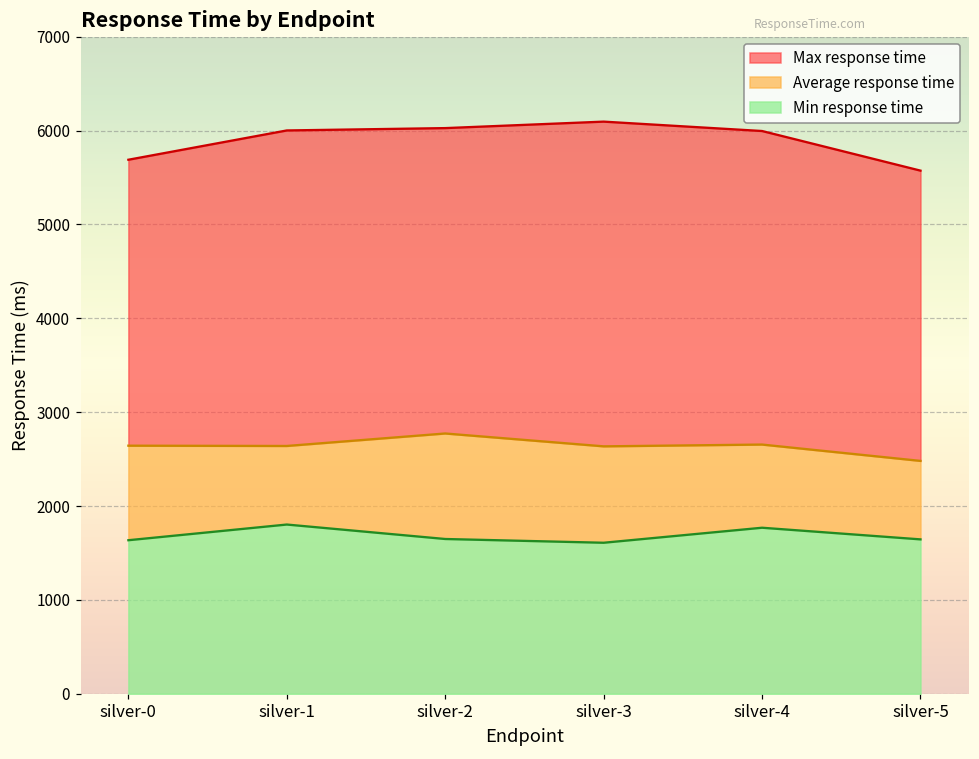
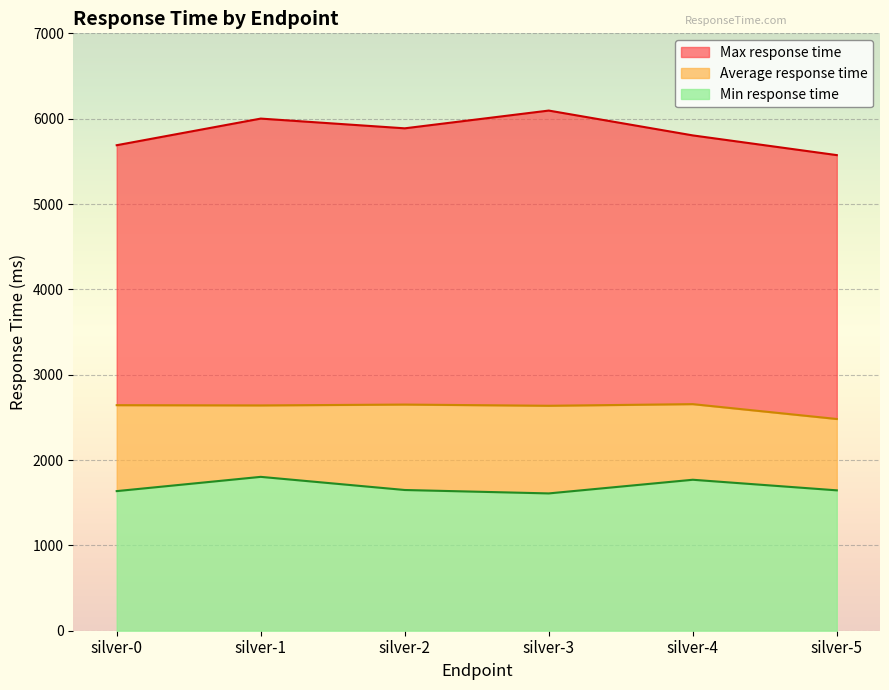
  {
    "Max response time": {
      "silver-0": 5700,
      "silver-1": 6000,
-     "silver-2": 6000,
+     "silver-2": 5900,
      "silver-3": 6100,
-     "silver-4": 6000,
+     "silver-4": 5800,
      "silver-5": 5600
    },
    "Average response time": {
      "silver-0": 2600,
      "silver-1": 2600,
-     "silver-2": 2800,
+     "silver-2": 2700,
      "silver-3": 2600,
      "silver-4": 2700,
      "silver-5": 2500
    },
    "Min response time": {
      "silver-0": 1600,
      "silver-1": 1800,
      "silver-2": 1600,
      "silver-3": 1600,
      "silver-4": 1800,
      "silver-5": 1600
    }
  }
